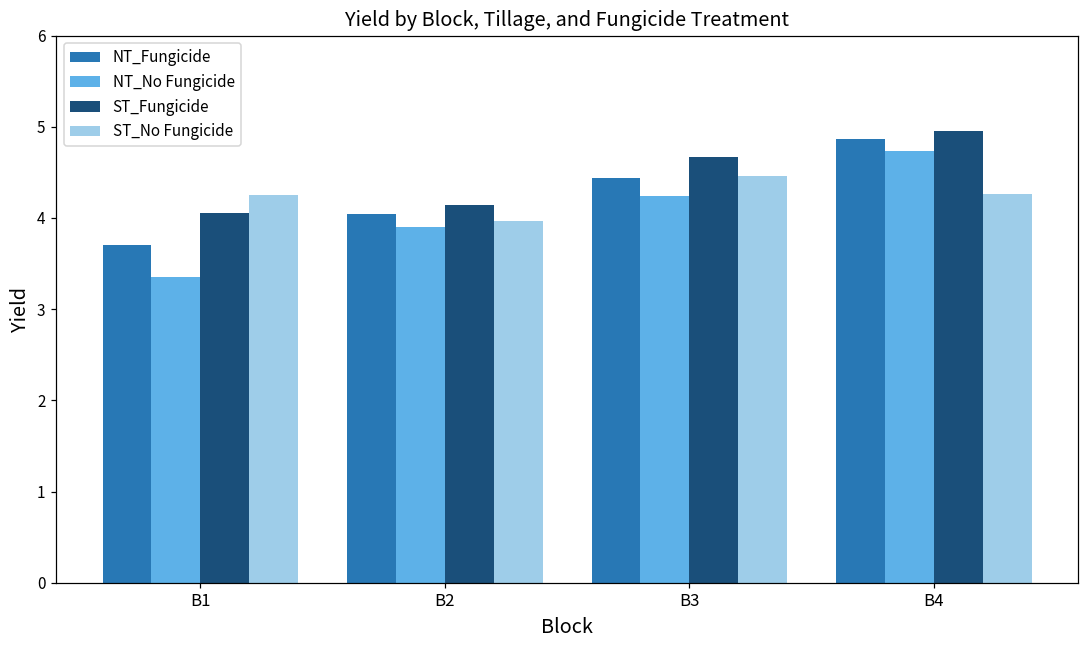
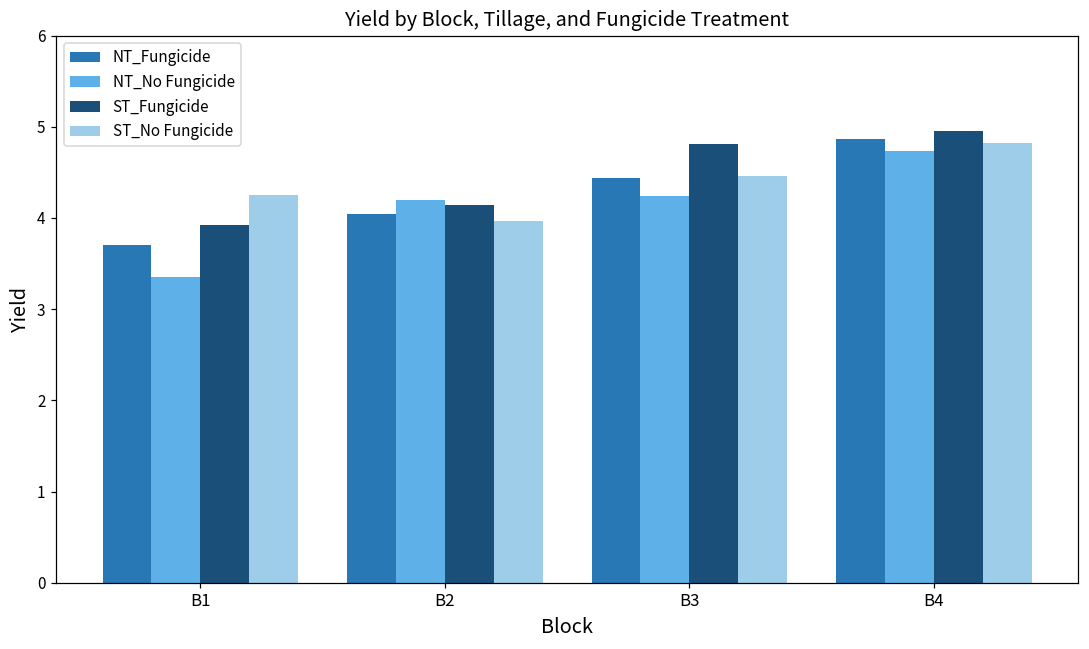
  {
    "NT_Fungicide": {
      "B1": 3.7,
      "B2": 4.0,
      "B3": 4.4,
      "B4": 4.9
    },
    "NT_No Fungicide": {
      "B1": 3.4,
-     "B2": 3.9,
+     "B2": 4.2,
      "B3": 4.2,
      "B4": 4.7
    },
    "ST_Fungicide": {
-     "B1": 4.1,
+     "B1": 3.9,
      "B2": 4.1,
-     "B3": 4.7,
+     "B3": 4.8,
      "B4": 5.0
    },
    "ST_No Fungicide": {
      "B1": 4.3,
      "B2": 4.0,
      "B3": 4.5,
-     "B4": 4.3
+     "B4": 4.8
    }
  }
